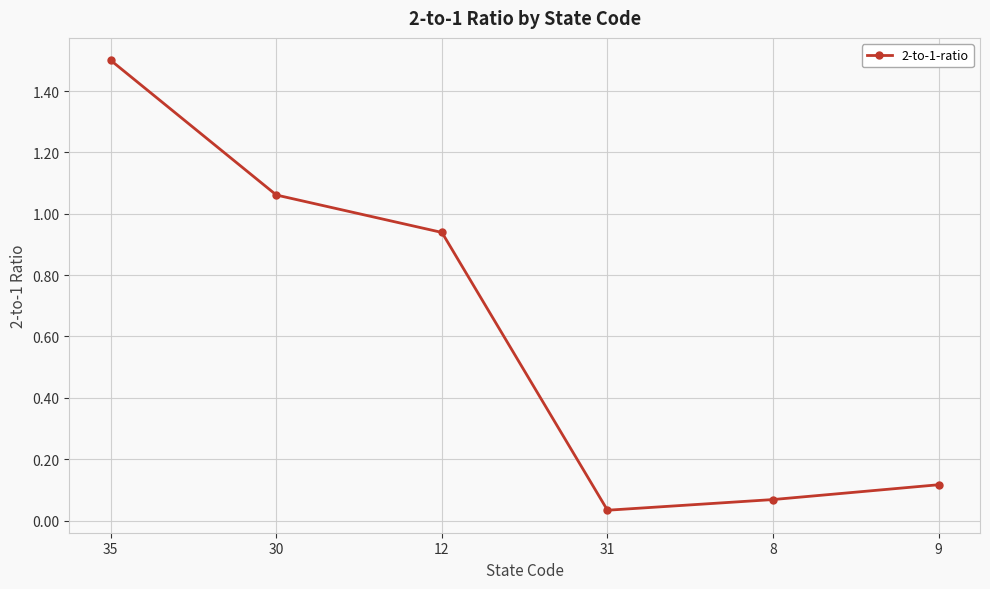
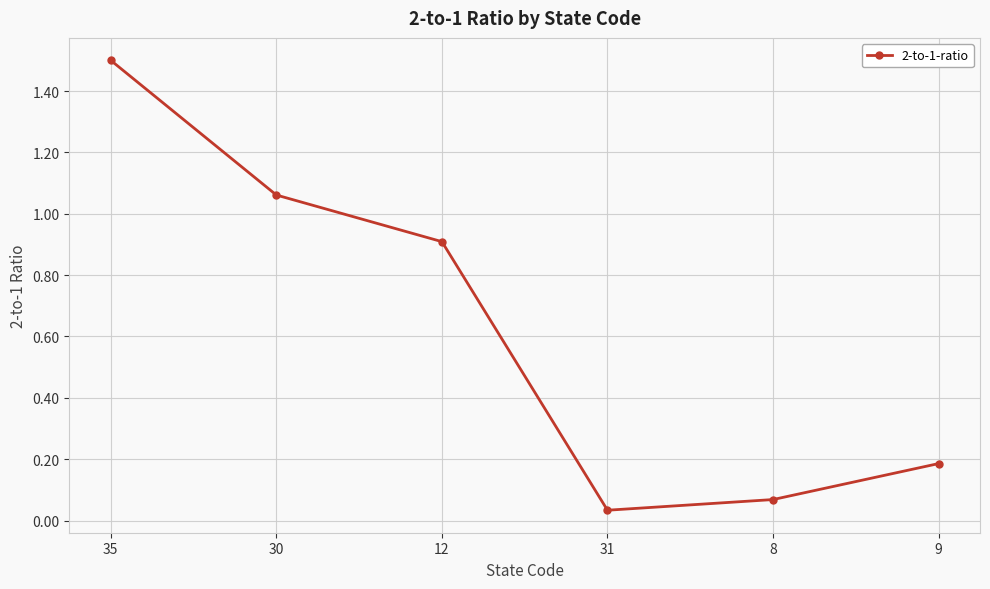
  {
    "35": 1.50,
    "30": 1.06,
-   "12": 0.94,
+   "12": 0.91,
    "31": 0.03,
    "8": 0.07,
-   "9": 0.12
+   "9": 0.19
  }
